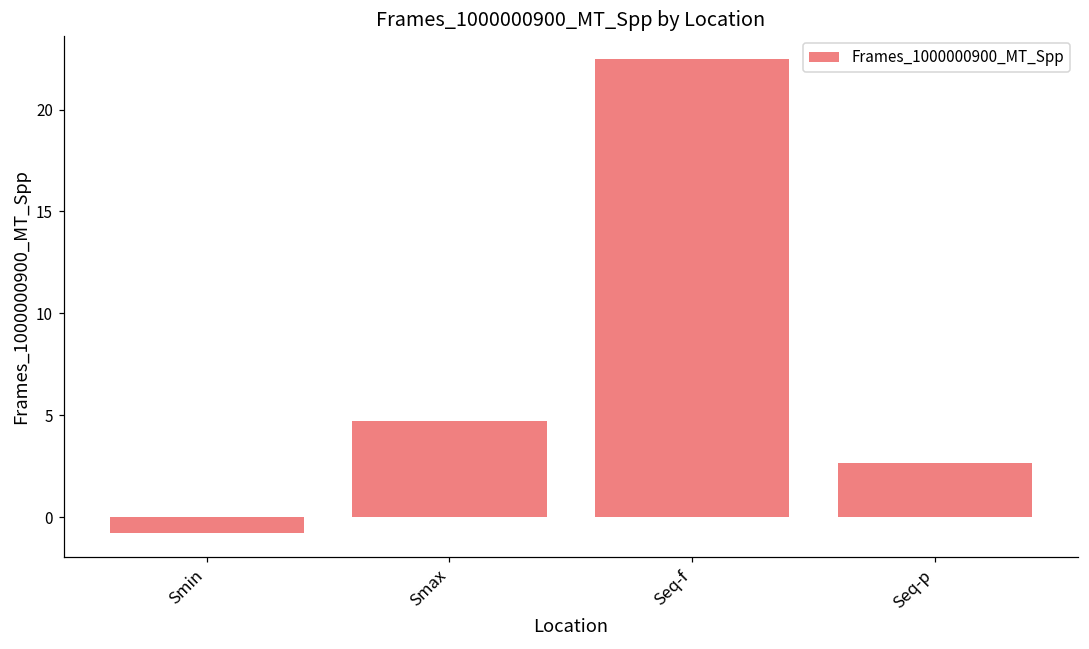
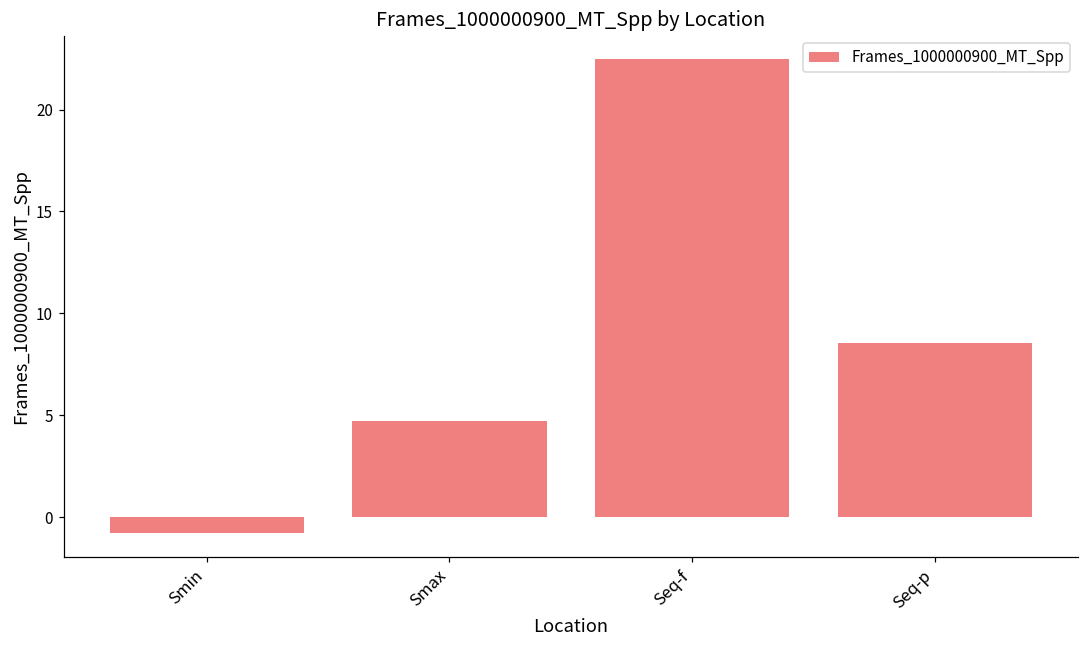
  {
    "Smin": -0.8,
    "Smax": 4.7,
    "Seq-f": 22.5,
-   "Seq-p": 2.7
+   "Seq-p": 8.5
  }
